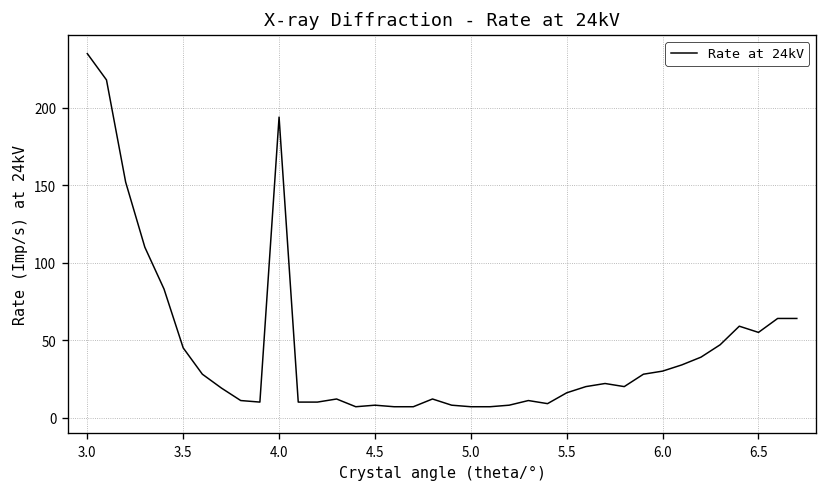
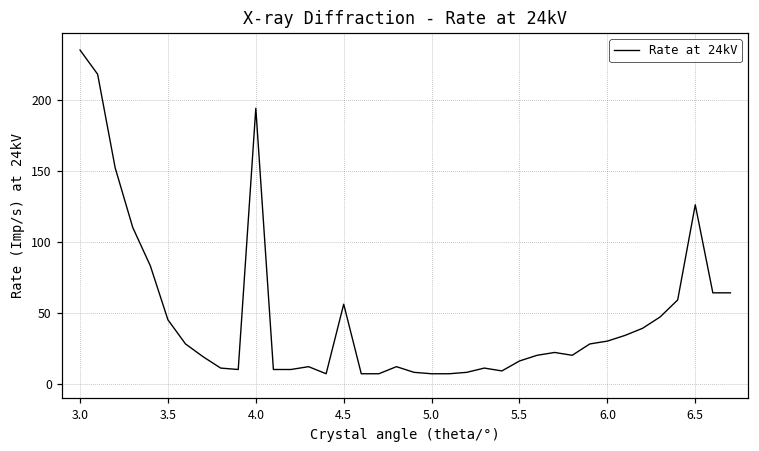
  {
    "3.0": 235,
    "3.5": 45,
    "4.0": 194,
-   "4.5": 8,
+   "4.5": 56,
    "5.0": 7,
    "5.5": 16,
    "6.0": 30,
-   "6.5": 55
+   "6.5": 126
  }
